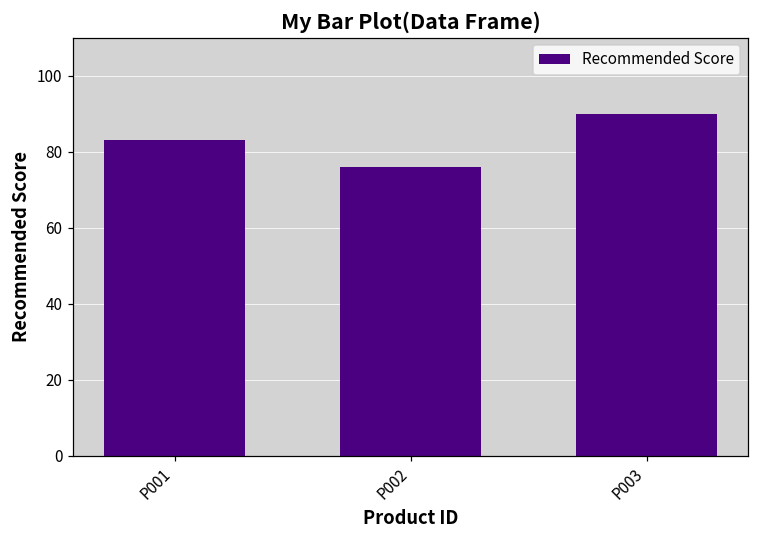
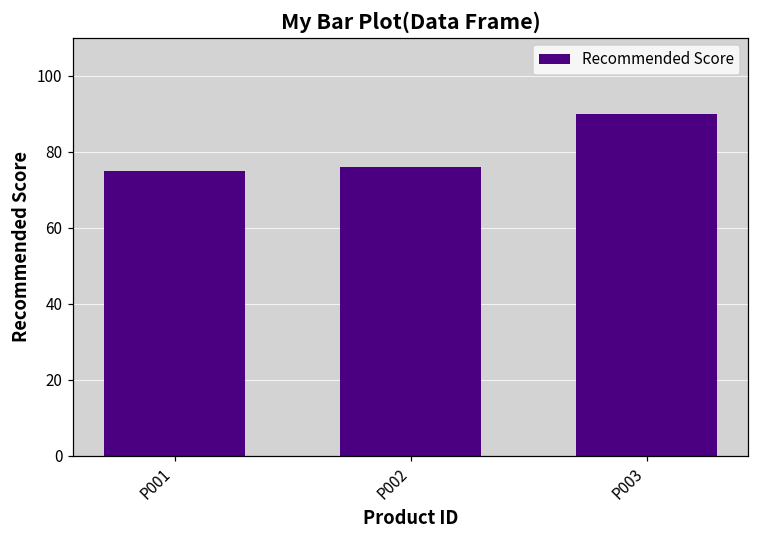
  {
-   "P001": 83,
+   "P001": 75,
    "P002": 76,
    "P003": 90
  }
